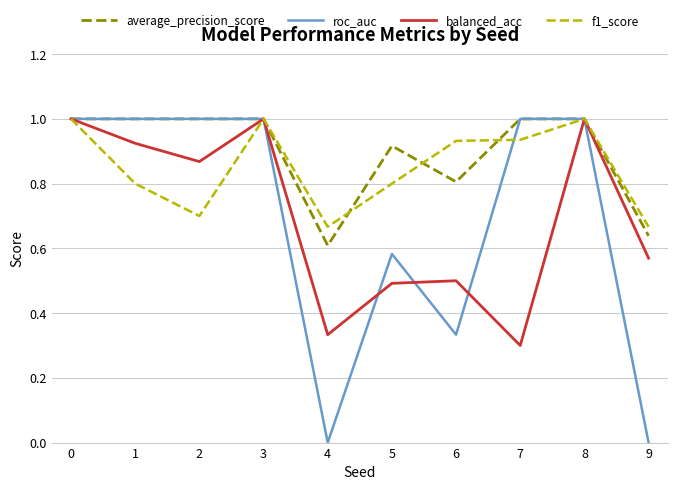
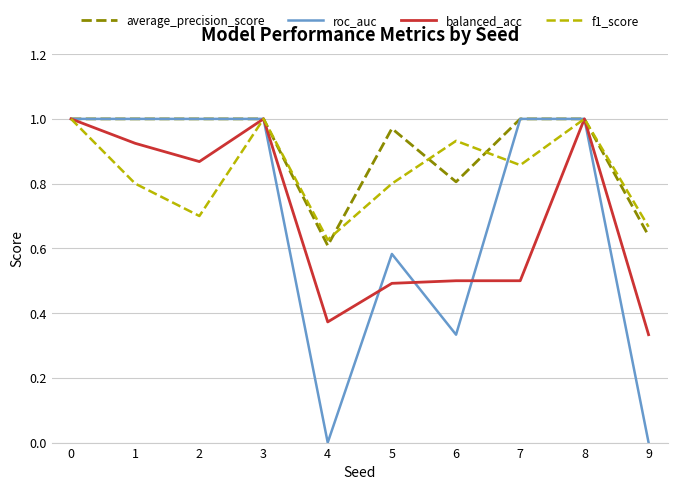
  {
    "average_precision_score": {
      "4": 0.61,
-     "5": 0.92,
+     "5": 0.97,
      "6": 0.81,
      "9": 0.64
    },
    "roc_auc": {
      "4": 0.00,
      "5": 0.58,
      "6": 0.33,
      "9": 0.00
    },
    "balanced_acc": {
      "1": 0.92,
      "2": 0.87,
-     "4": 0.33,
+     "4": 0.37,
      "5": 0.49,
      "6": 0.50,
-     "7": 0.3,
-     "9": 0.57
+     "7": 0.5,
+     "9": 0.33
    },
    "f1_score": {
      "1": 0.80,
      "2": 0.70,
-     "4": 0.67,
+     "4": 0.63,
      "5": 0.80,
      "6": 0.93,
-     "7": 0.94,
+     "7": 0.86,
      "9": 0.67
    }
  }
